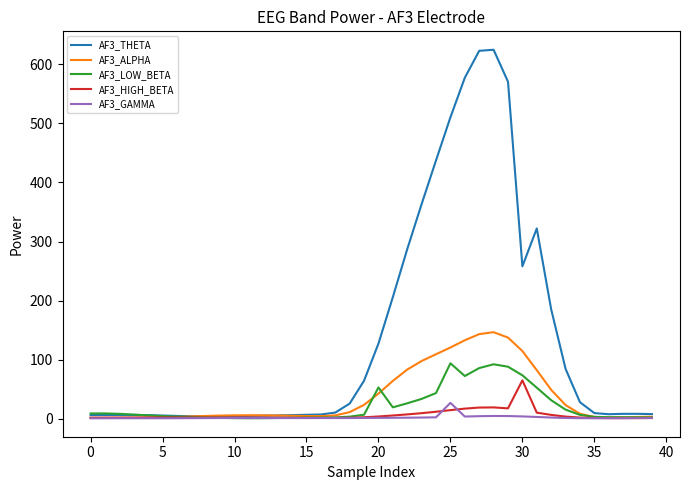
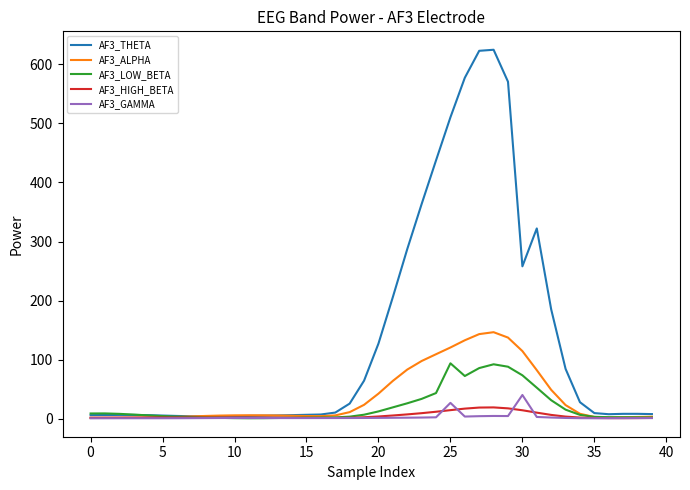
  {
    "AF3_THETA": {
      "20": 130,
      "25": 510,
      "30": 260,
      "35": 10
    },
    "AF3_ALPHA": {
      "20": 40,
      "25": 120,
      "30": 110
    },
    "AF3_LOW_BETA": {
-     "20": 50,
+     "20": 10,
      "25": 90,
      "30": 70
    },
    "AF3_HIGH_BETA": {
      "25": 10,
-     "30": 70
+     "30": 10
    },
    "AF3_GAMMA": {
      "25": 30,
-     "30": 0
+     "30": 40
    }
  }
